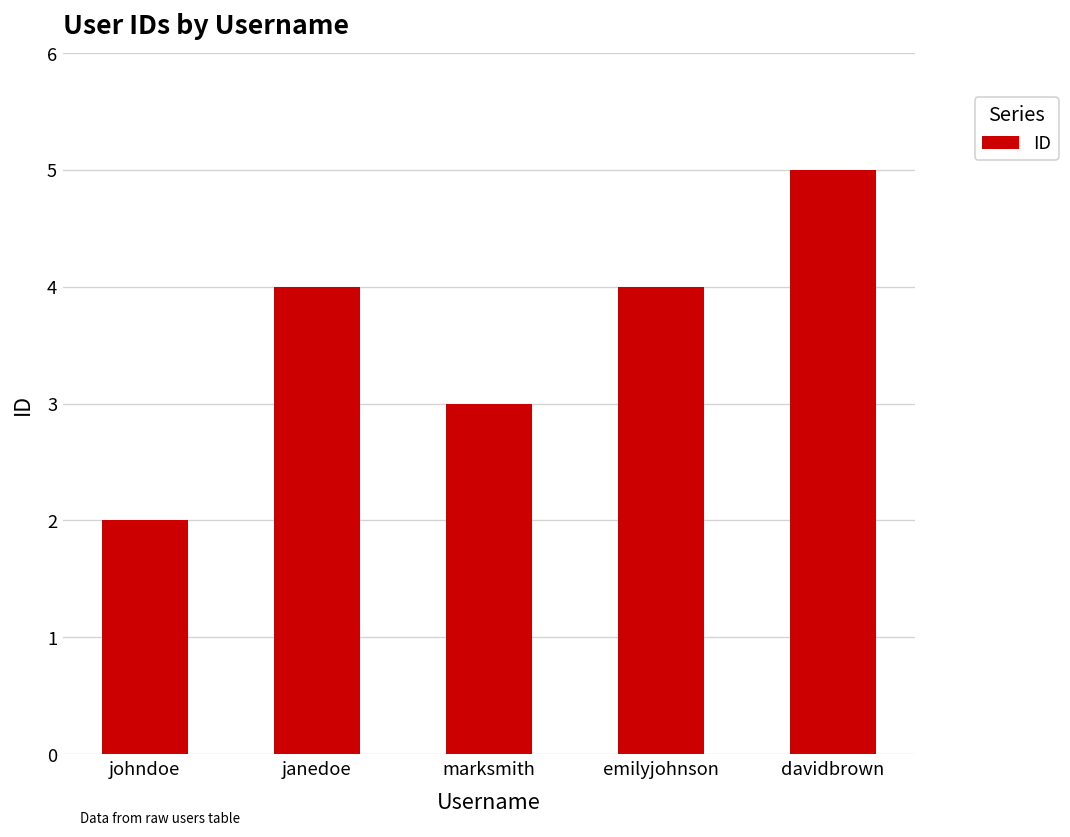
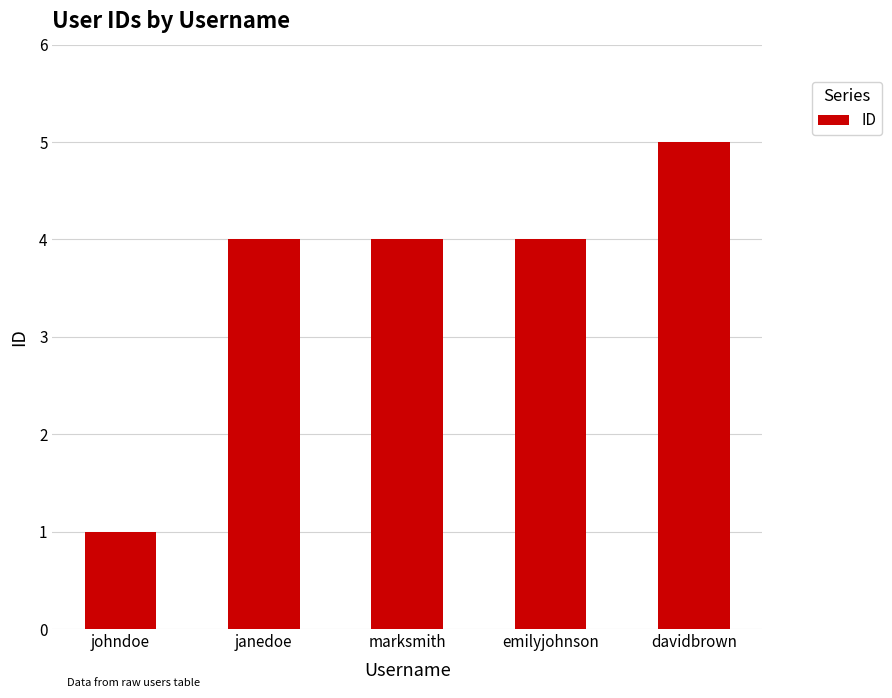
  {
-   "johndoe": 2,
+   "johndoe": 1,
    "janedoe": 4,
-   "marksmith": 3,
+   "marksmith": 4,
    "emilyjohnson": 4,
    "davidbrown": 5
  }
